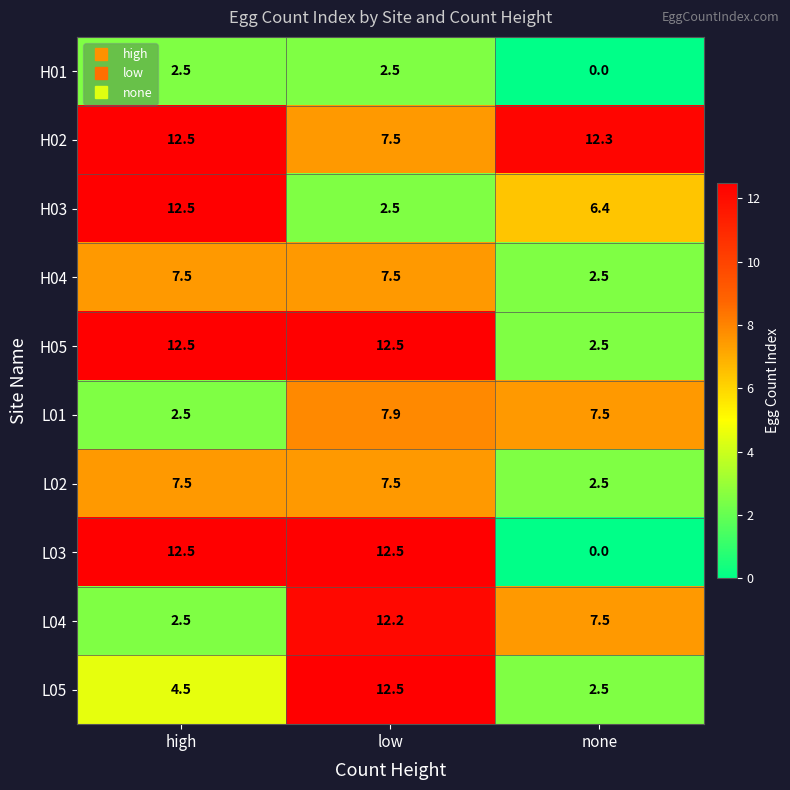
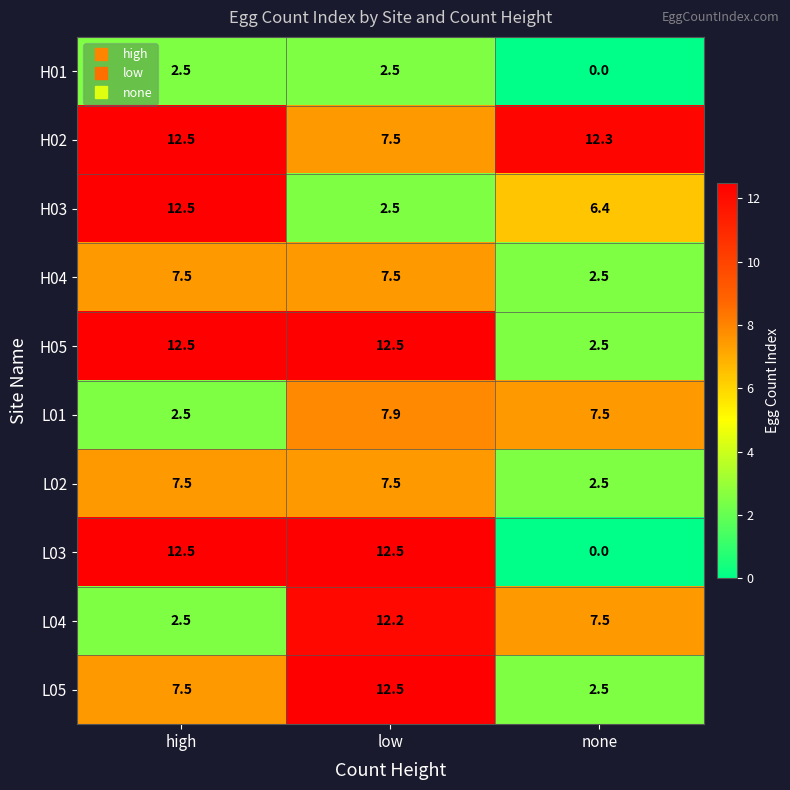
  {
    "H01": {
      "high": 2.5,
      "low": 2.5,
      "none": 0.0
    },
    "H02": {
      "high": 12.5,
      "low": 7.5,
      "none": 12.3
    },
    "H03": {
      "high": 12.5,
      "low": 2.5,
      "none": 6.4
    },
    "H04": {
      "high": 7.5,
      "low": 7.5,
      "none": 2.5
    },
    "H05": {
      "high": 12.5,
      "low": 12.5,
      "none": 2.5
    },
    "L01": {
      "high": 2.5,
      "low": 7.9,
      "none": 7.5
    },
    "L02": {
      "high": 7.5,
      "low": 7.5,
      "none": 2.5
    },
    "L03": {
      "high": 12.5,
      "low": 12.5,
      "none": 0.0
    },
    "L04": {
      "high": 2.5,
      "low": 12.2,
      "none": 7.5
    },
    "L05": {
-     "high": 4.5,
+     "high": 7.5,
      "low": 12.5,
      "none": 2.5
    }
  }
